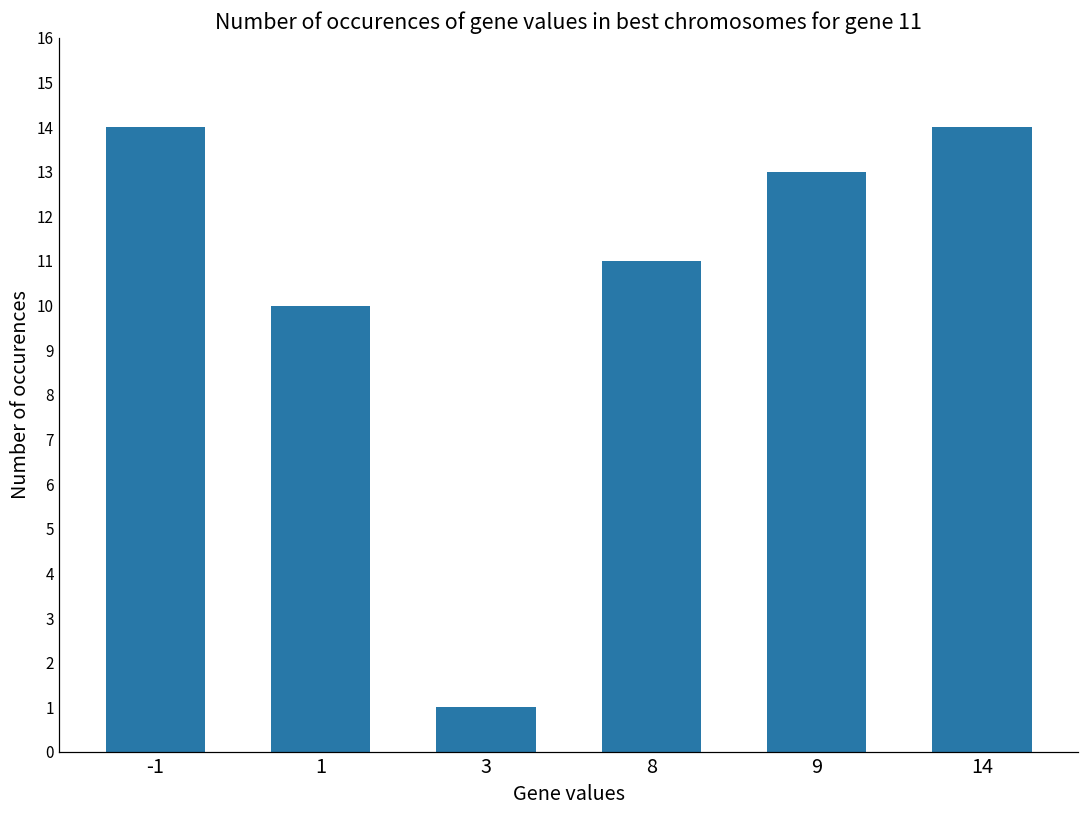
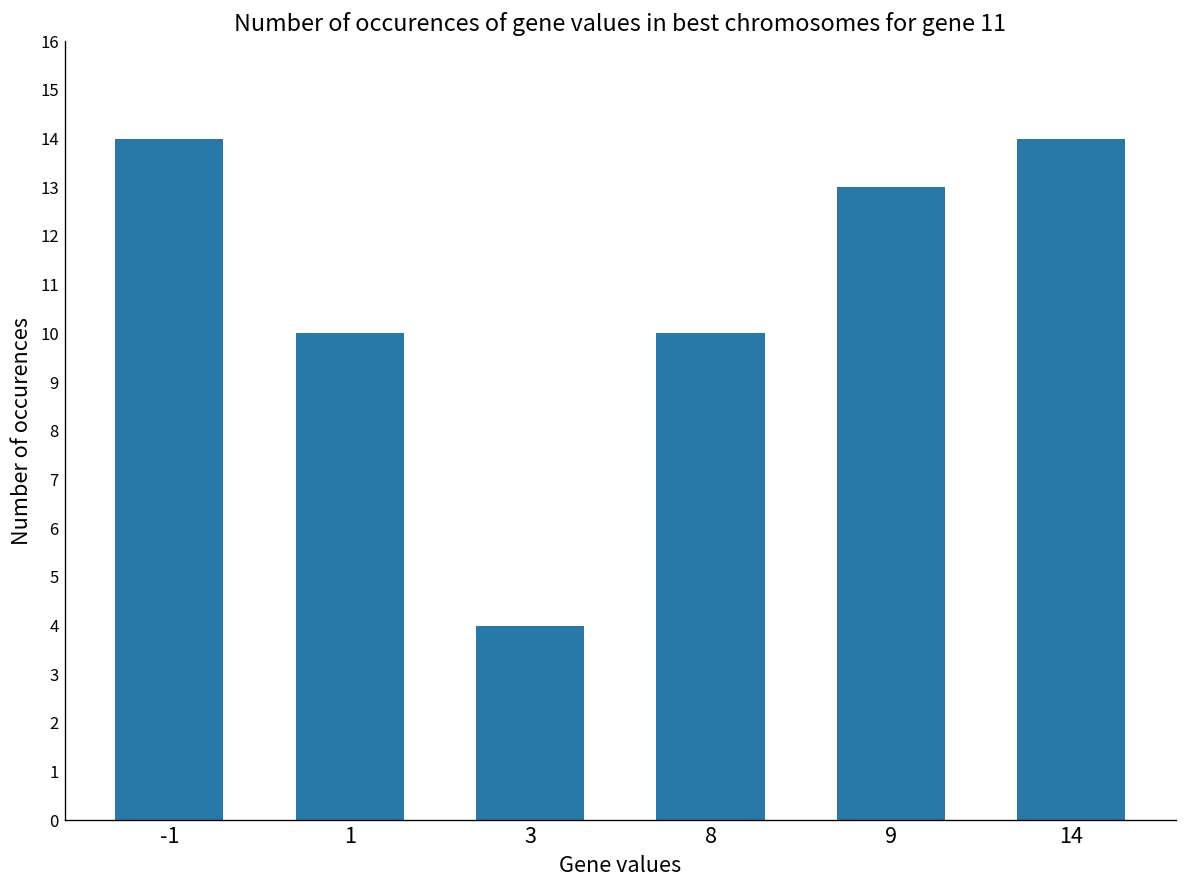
  {
    "-1": 14,
    "1": 10,
-   "3": 1,
-   "8": 11,
+   "3": 4,
+   "8": 10,
    "9": 13,
    "14": 14
  }
